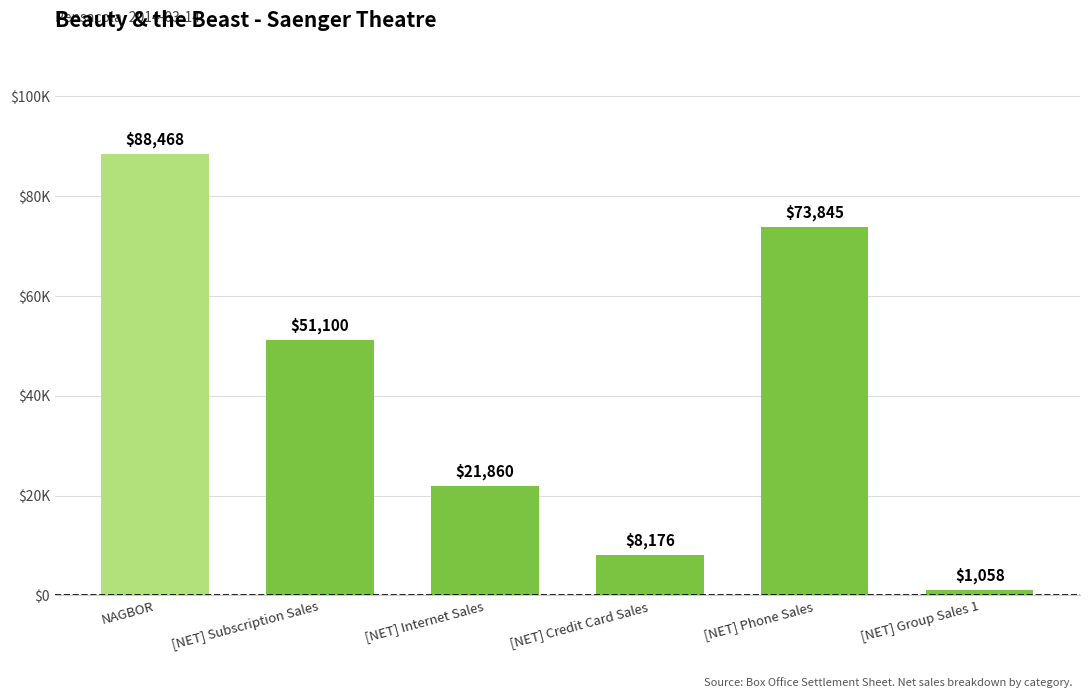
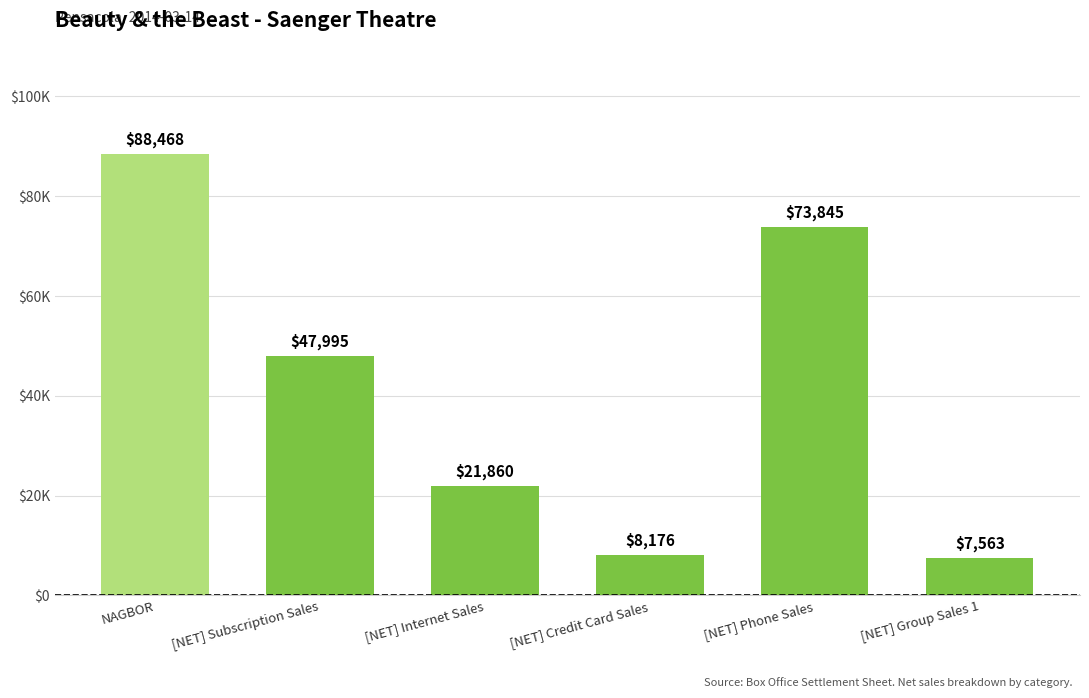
  {
    "NAGBOR": "$88,468",
-   "[NET] Subscription Sales": "$51,100",
+   "[NET] Subscription Sales": "$47,995",
    "[NET] Internet Sales": "$21,860",
    "[NET] Credit Card Sales": "$8,176",
    "[NET] Phone Sales": "$73,845",
-   "[NET] Group Sales 1": "$1,058"
+   "[NET] Group Sales 1": "$7,563"
  }
